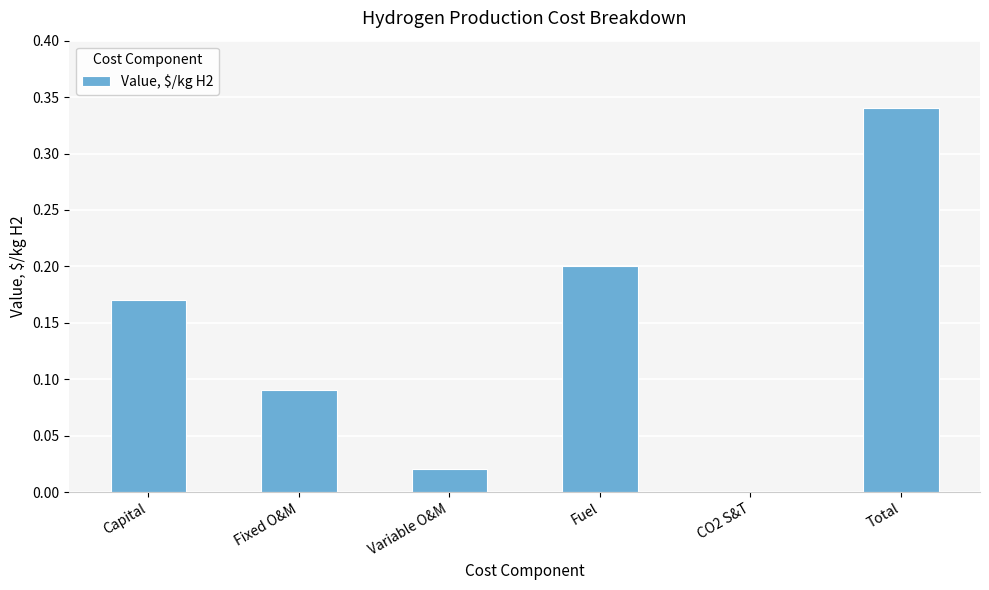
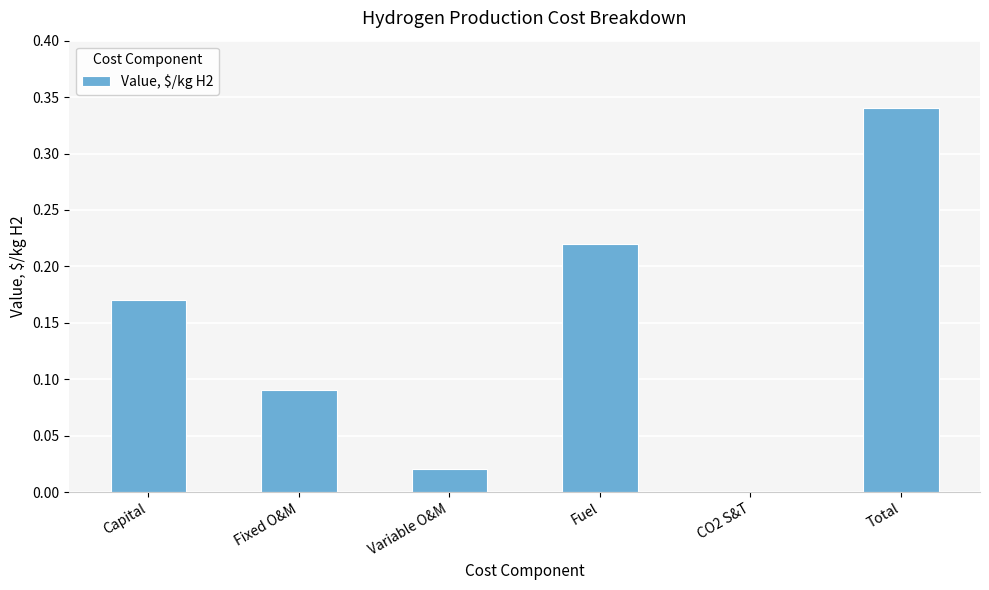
  {
    "Capital": 0.17,
    "Fixed O&M": 0.09,
    "Variable O&M": 0.02,
-   "Fuel": 0.20,
+   "Fuel": 0.22,
    "CO2 S&T": 0.00,
    "Total": 0.34
  }
